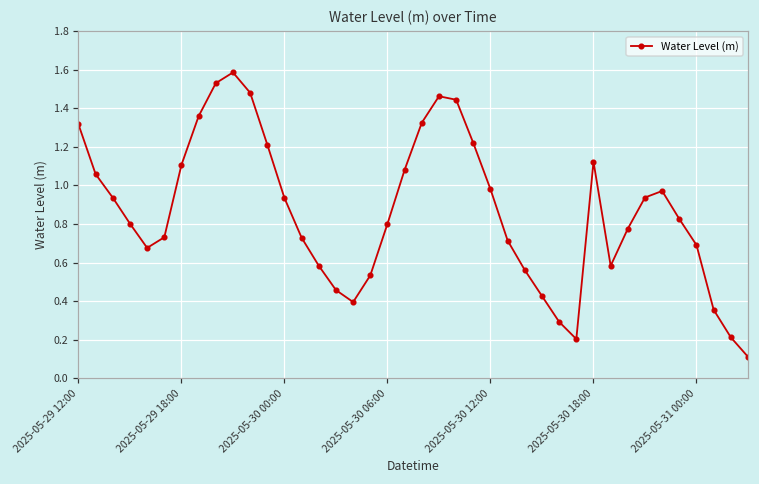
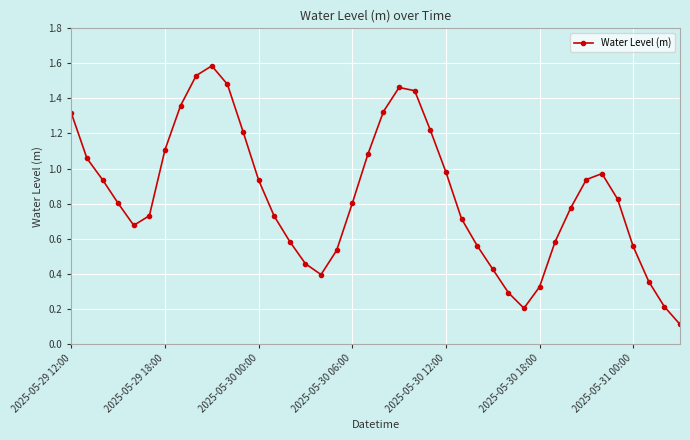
  {
    "2025-05-29 12:00": 1.32,
    "2025-05-29 18:00": 1.11,
    "2025-05-30 00:00": 0.93,
    "2025-05-30 06:00": 0.80,
    "2025-05-30 12:00": 0.98,
-   "2025-05-30 18:00": 1.12,
-   "2025-05-31 00:00": 0.69
+   "2025-05-30 18:00": 0.32,
+   "2025-05-31 00:00": 0.56
  }
